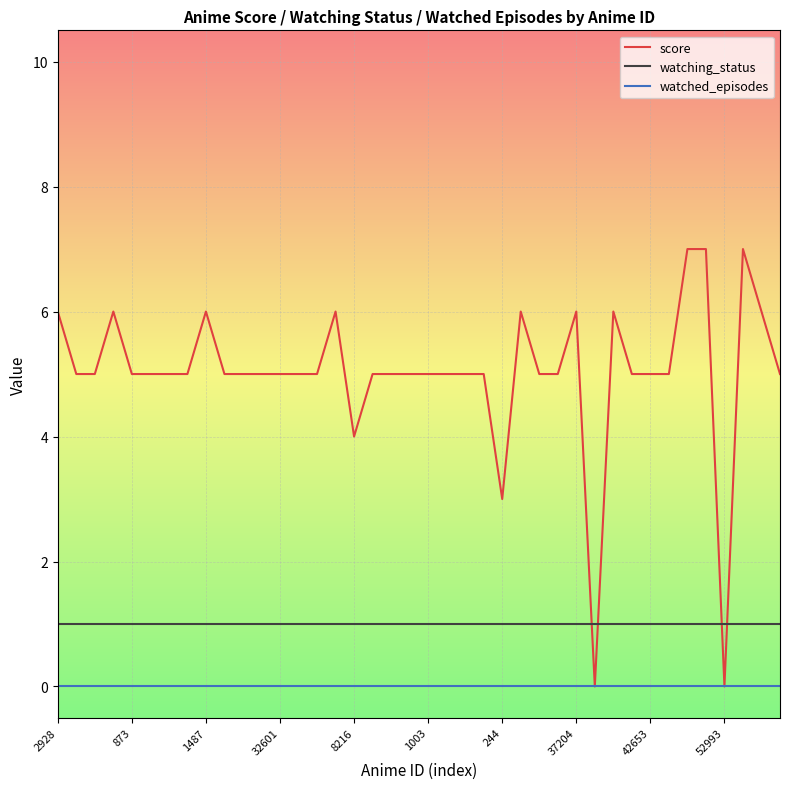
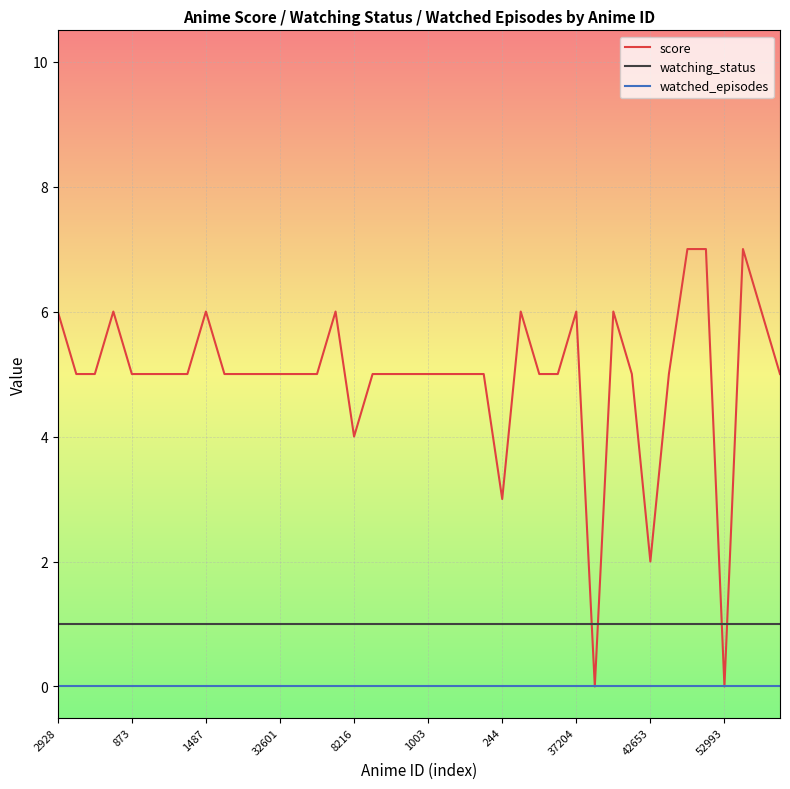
  {
    "score": {
      "2928": 6,
      "873": 5,
      "1487": 6,
      "32601": 5,
      "8216": 4,
      "1003": 5,
      "244": 3,
      "37204": 6,
-     "42653": 5
+     "42653": 2
    },
    "watching_status": {
      "2928": 1,
      "873": 1,
      "1487": 1,
      "32601": 1,
      "8216": 1,
      "1003": 1,
      "244": 1,
      "37204": 1,
      "42653": 1,
      "52993": 1
    },
    "watched_episodes": {
      "2928": 0,
      "873": 0,
      "1487": 0,
      "32601": 0,
      "8216": 0,
      "1003": 0,
      "244": 0,
      "37204": 0,
      "42653": 0
    }
  }
